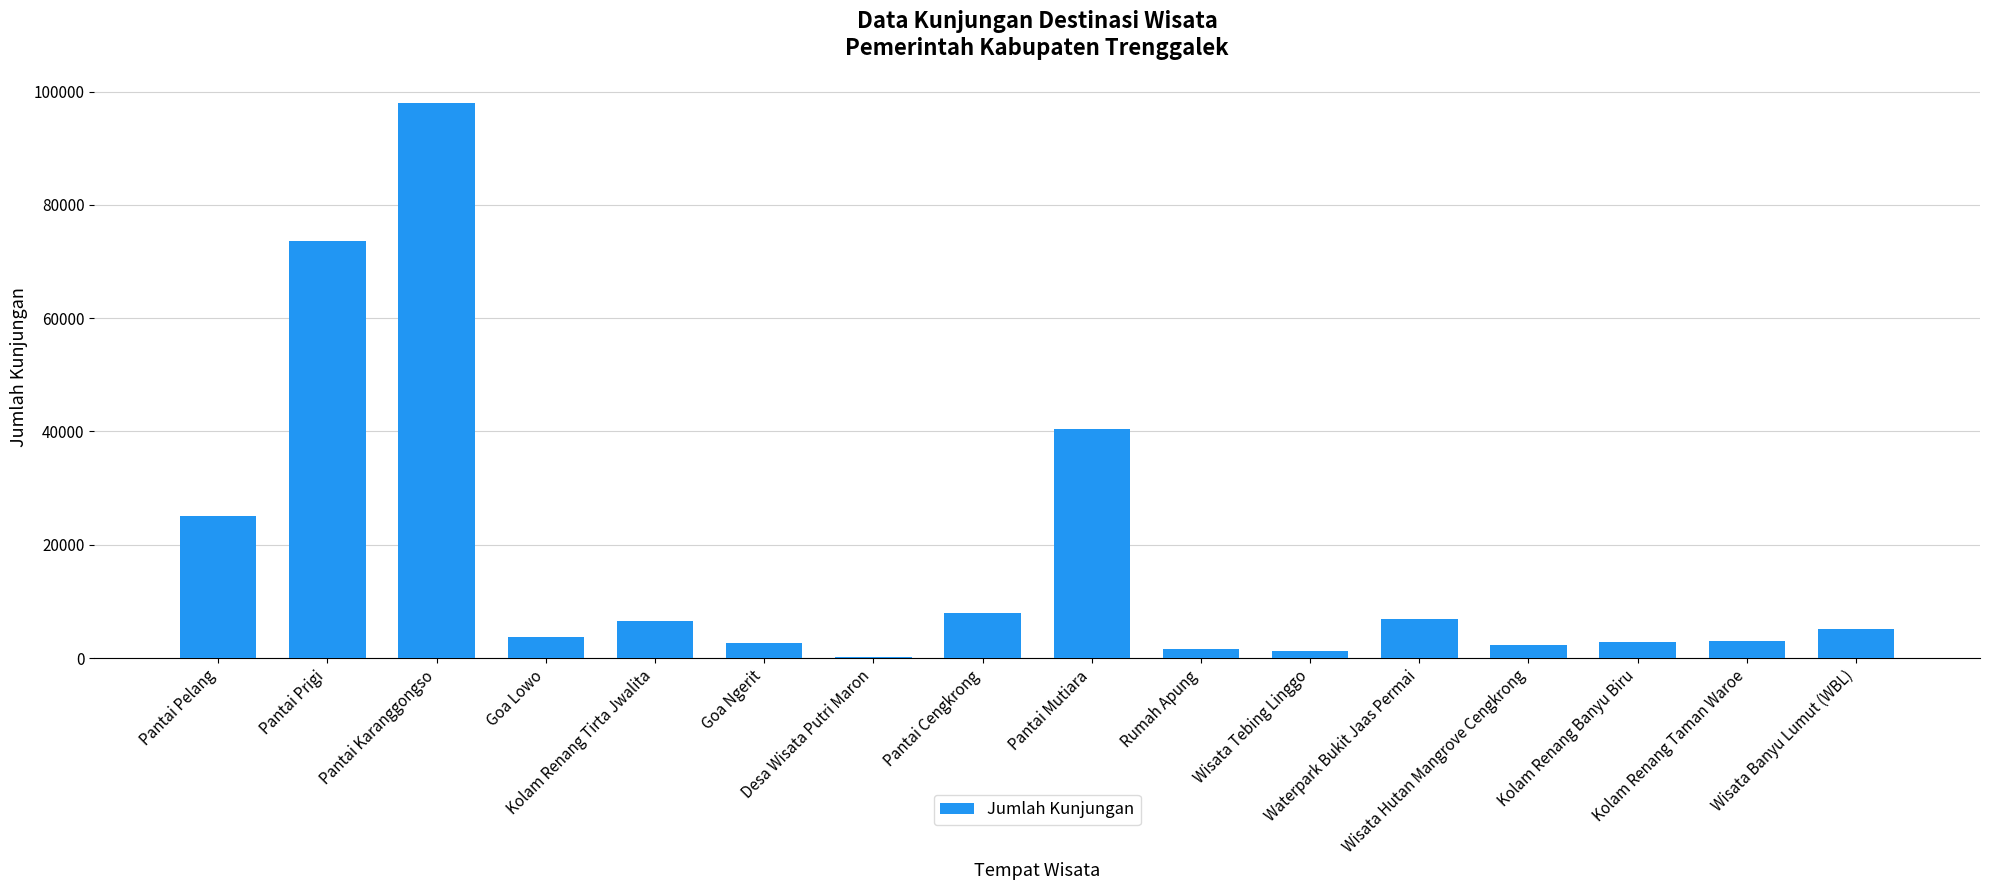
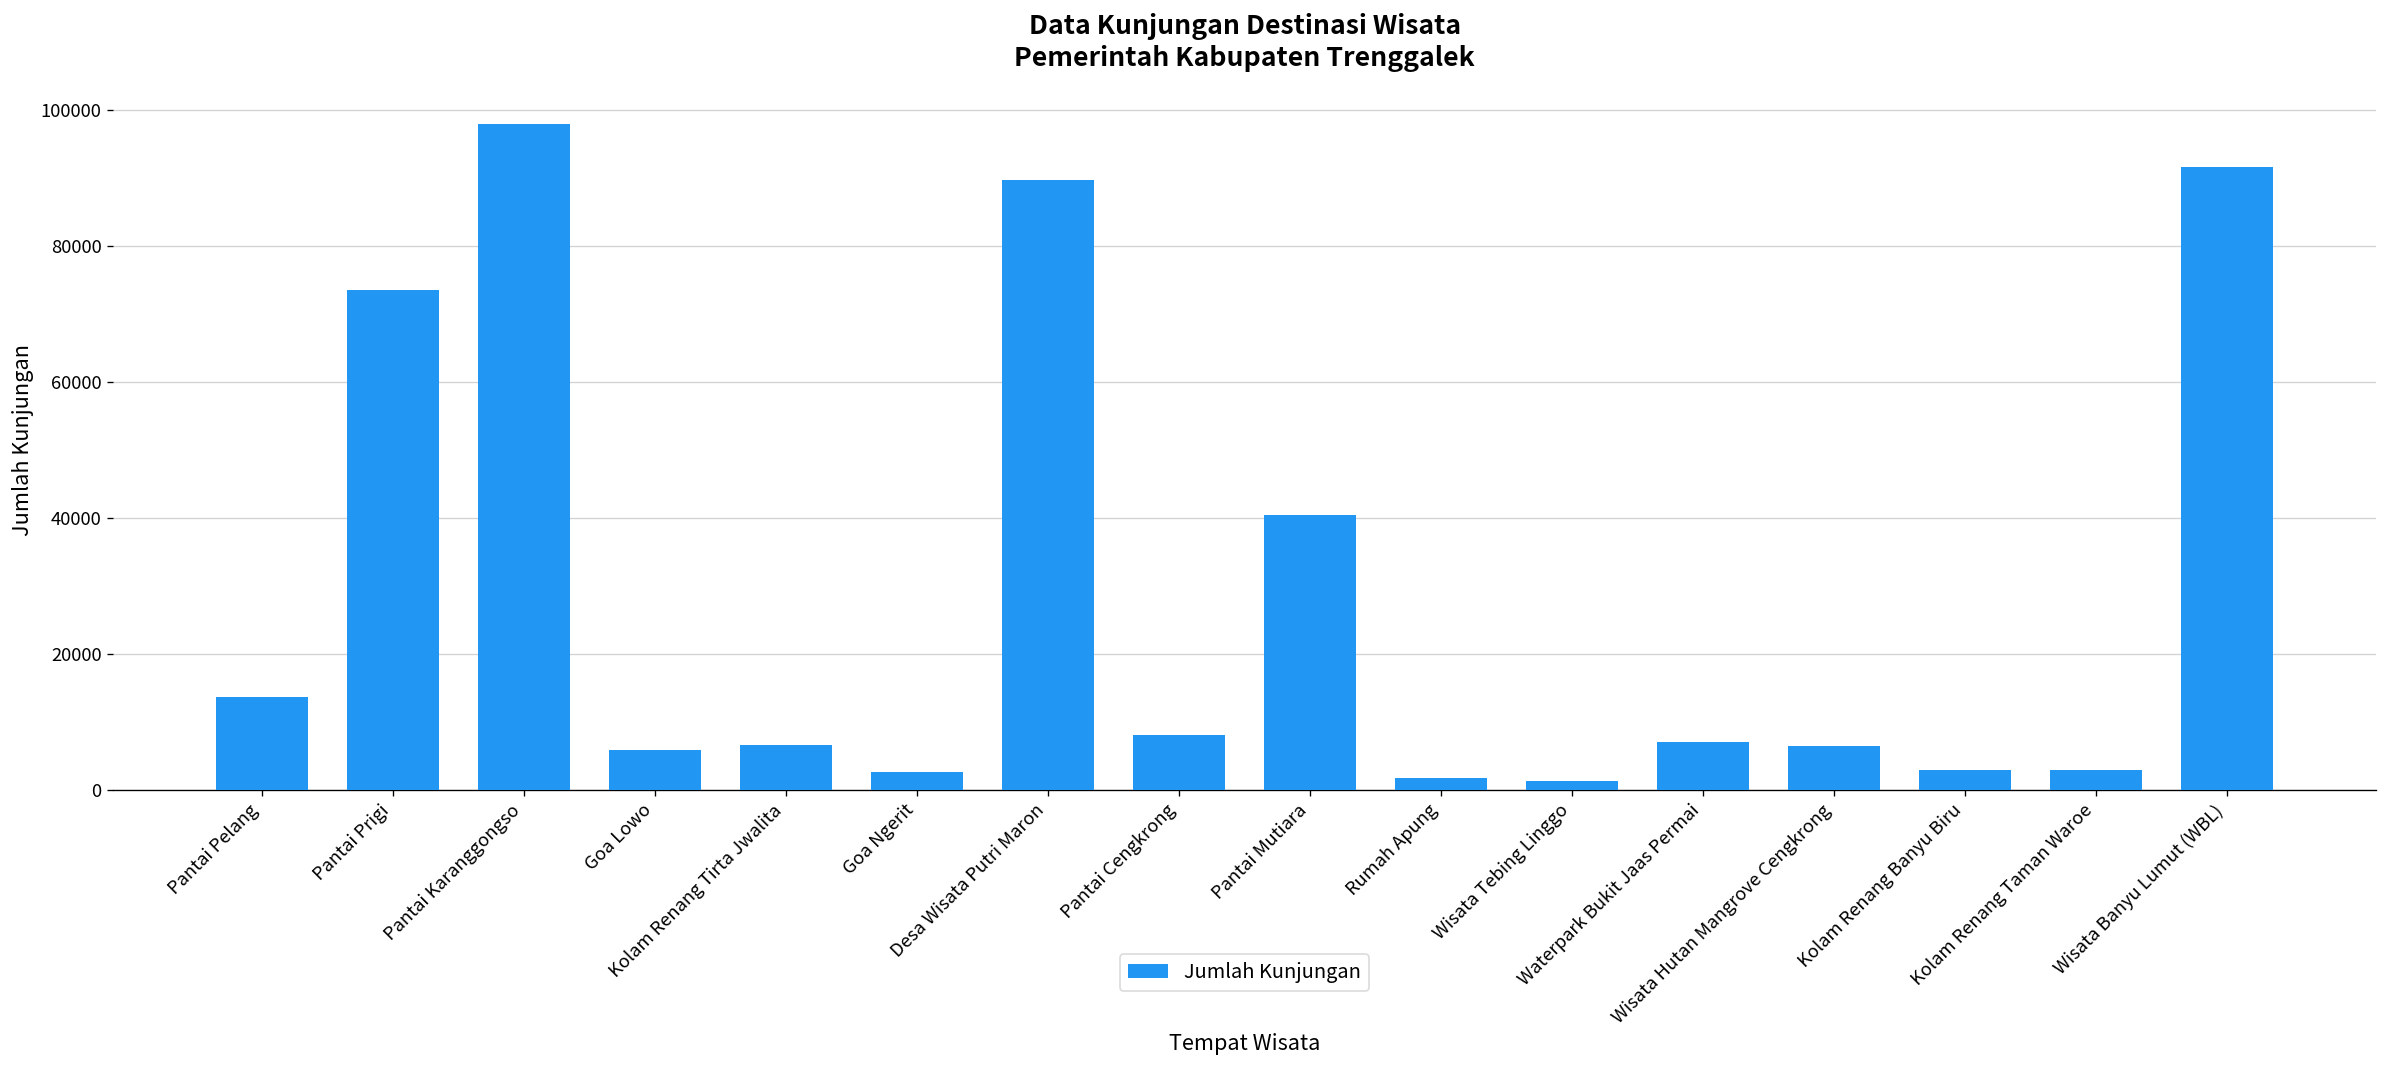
  {
-   "Pantai Pelang": 25000,
+   "Pantai Pelang": 14000,
    "Pantai Prigi": 74000,
    "Pantai Karanggongso": 98000,
-   "Goa Lowo": 4000,
+   "Goa Lowo": 6000,
    "Kolam Renang Tirta Jwalita": 7000,
    "Goa Ngerit": 3000,
-   "Desa Wisata Putri Maron": 0,
+   "Desa Wisata Putri Maron": 90000,
    "Pantai Cengkrong": 8000,
    "Pantai Mutiara": 40000,
    "Rumah Apung": 2000,
    "Wisata Tebing Linggo": 1000,
    "Waterpark Bukit Jaas Permai": 7000,
-   "Wisata Hutan Mangrove Cengkrong": 2000,
+   "Wisata Hutan Mangrove Cengkrong": 6000,
    "Kolam Renang Banyu Biru": 3000,
    "Kolam Renang Taman Waroe": 3000,
-   "Wisata Banyu Lumut (WBL)": 5000
+   "Wisata Banyu Lumut (WBL)": 92000
  }
